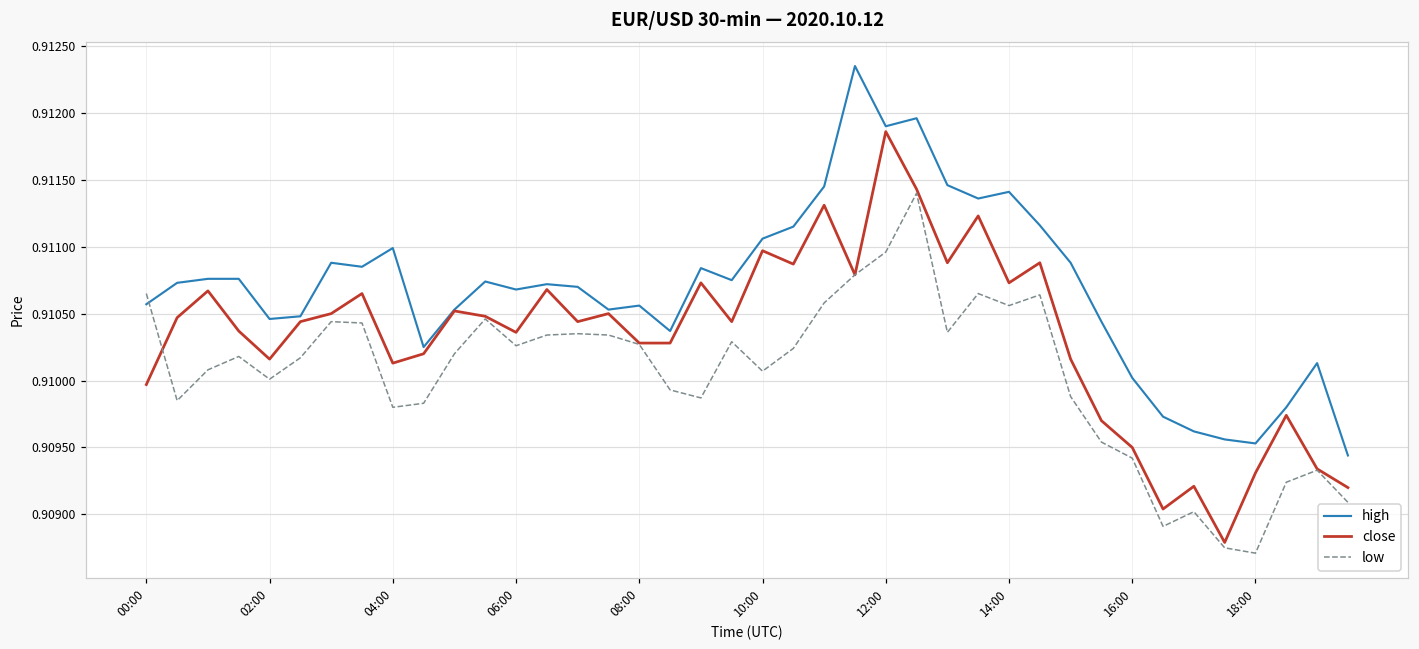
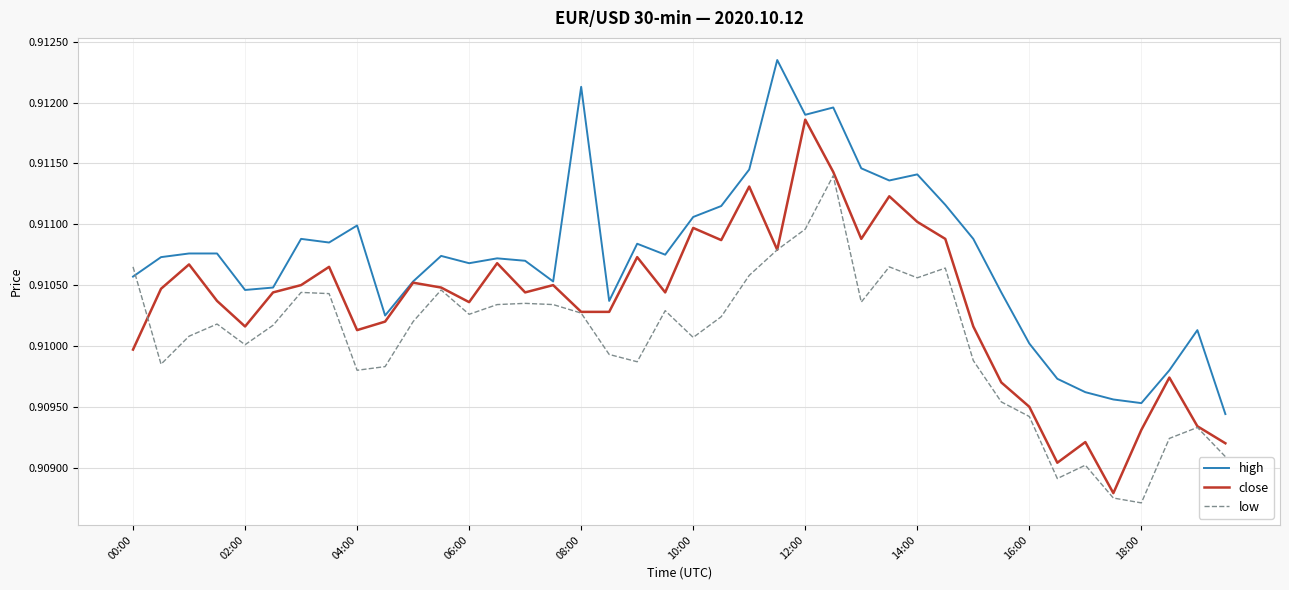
  {
    "high": {
      "00:00": 0.91057,
      "02:00": 0.91046,
      "04:00": 0.91099,
      "06:00": 0.91068,
-     "08:00": 0.91056,
+     "08:00": 0.91213,
      "10:00": 0.91106,
      "12:00": 0.91190,
      "14:00": 0.91141,
      "16:00": 0.91002,
      "18:00": 0.90953
    },
    "close": {
      "00:00": 0.90997,
      "02:00": 0.91016,
      "04:00": 0.91013,
      "06:00": 0.91036,
      "10:00": 0.91097,
      "12:00": 0.91186,
-     "14:00": 0.91073,
+     "14:00": 0.91102,
      "16:00": 0.90950,
      "18:00": 0.90931
    },
    "low": {
      "00:00": 0.91065,
      "02:00": 0.91001,
      "04:00": 0.90980,
      "06:00": 0.91026,
      "10:00": 0.91007,
      "12:00": 0.91096,
      "14:00": 0.91056,
      "16:00": 0.90942,
      "18:00": 0.90871
    }
  }
